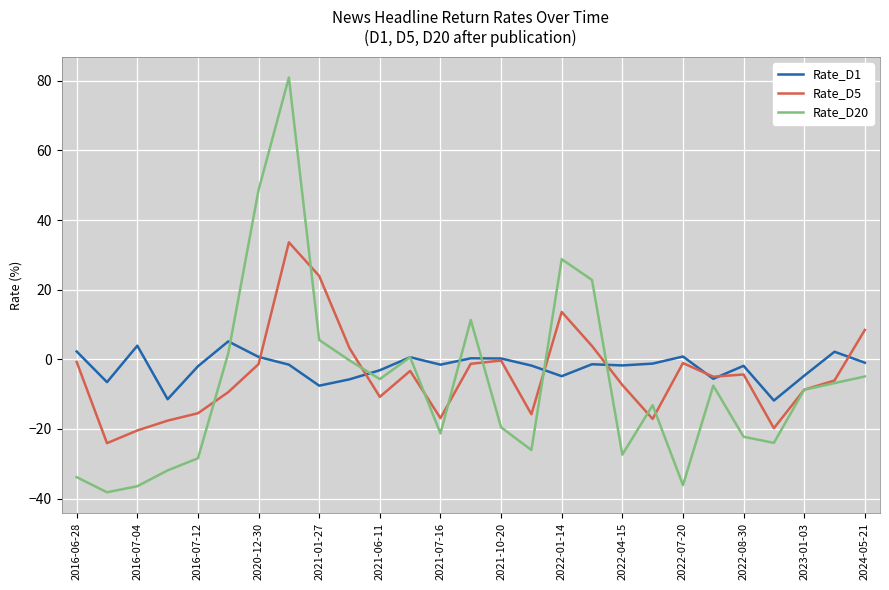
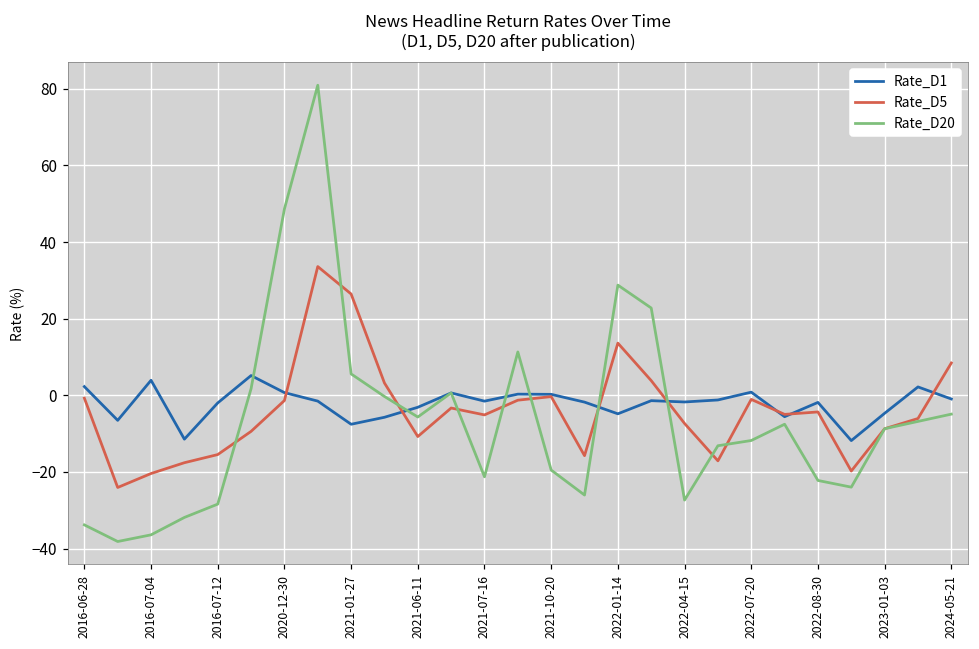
  {
    "Rate_D1": {
      "2016-06-28": 2,
      "2016-07-04": 4,
      "2016-07-12": -2,
      "2020-12-30": 1,
      "2021-01-27": -8,
      "2021-06-11": -3,
      "2021-07-16": -2,
      "2022-01-14": -5,
      "2022-04-15": -2,
      "2022-07-20": 1,
      "2022-08-30": -2,
      "2023-01-03": -5,
      "2024-05-21": -1
    },
    "Rate_D5": {
      "2016-06-28": -1,
      "2016-07-04": -20,
      "2016-07-12": -15,
      "2020-12-30": -1,
-     "2021-01-27": 24,
+     "2021-01-27": 26,
      "2021-06-11": -11,
-     "2021-07-16": -17,
+     "2021-07-16": -5,
      "2022-01-14": 14,
      "2022-04-15": -7,
      "2022-07-20": -1,
      "2022-08-30": -4,
      "2024-05-21": 8
    },
    "Rate_D20": {
      "2016-06-28": -34,
      "2016-07-04": -36,
      "2016-07-12": -28,
      "2020-12-30": 49,
      "2021-01-27": 6,
      "2021-06-11": -6,
      "2021-07-16": -21,
      "2021-10-20": -20,
      "2022-01-14": 29,
      "2022-04-15": -27,
-     "2022-07-20": -36,
+     "2022-07-20": -12,
      "2022-08-30": -22,
      "2024-05-21": -5
    }
  }
